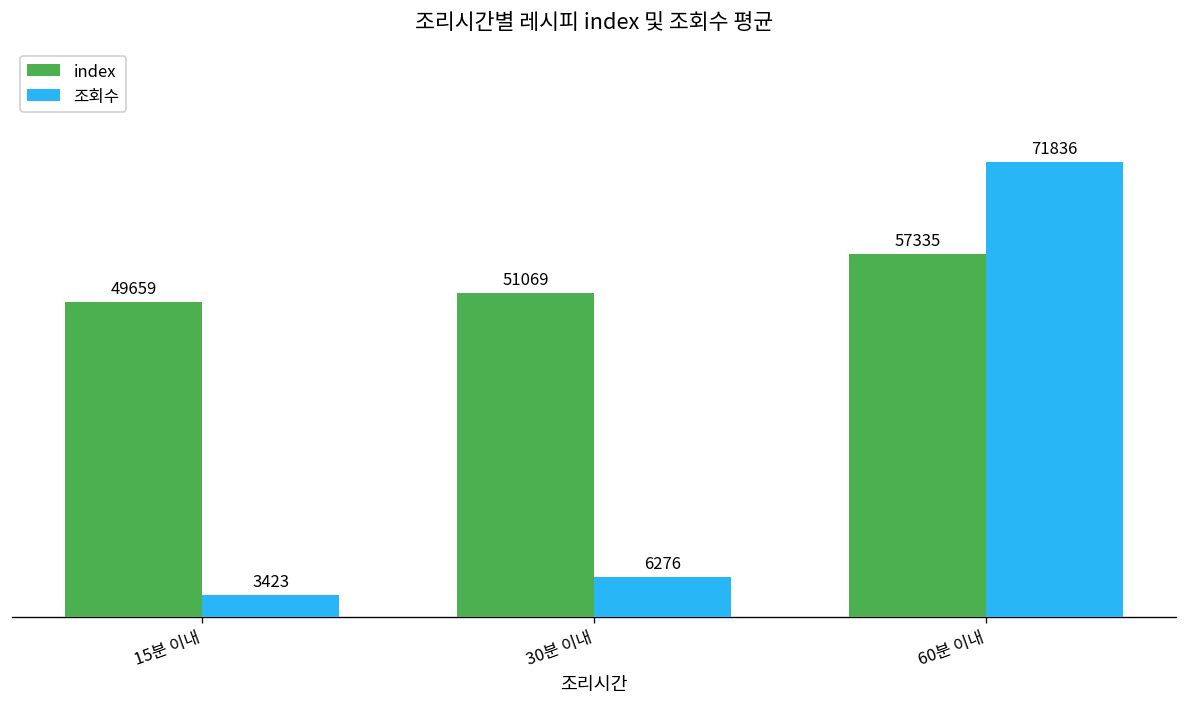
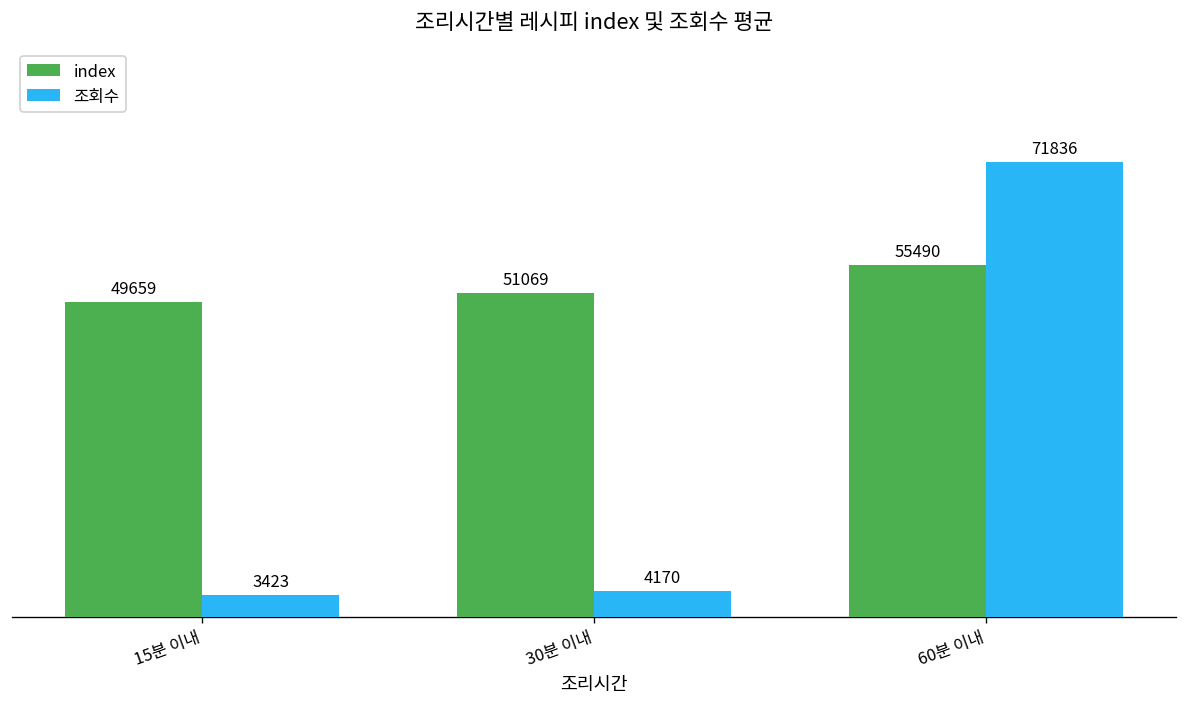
  {
    "index": {
      "15분 이내": 49659,
      "30분 이내": 51069,
-     "60분 이내": 57335
+     "60분 이내": 55490
    },
    "조회수": {
      "15분 이내": 3423,
-     "30분 이내": 6276,
+     "30분 이내": 4170,
      "60분 이내": 71836
    }
  }
